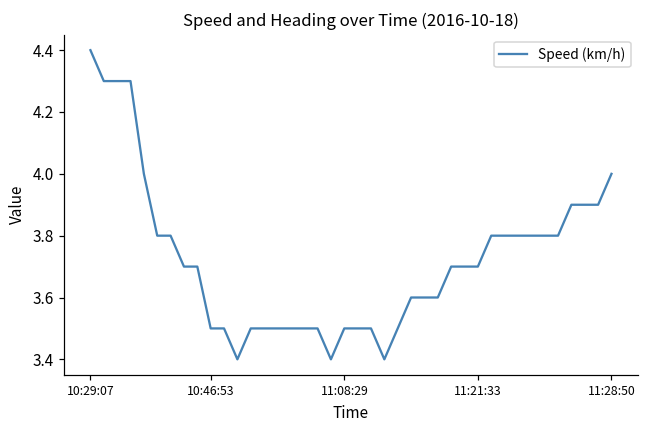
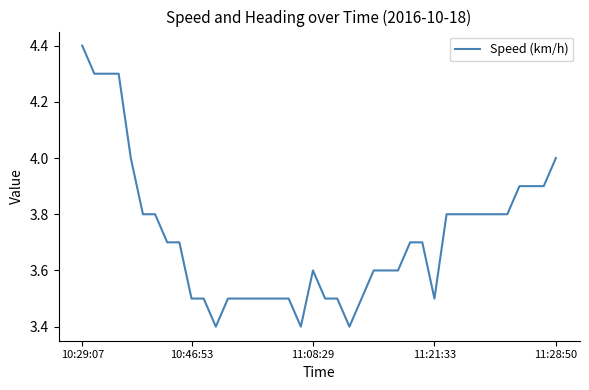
  {
    "10:29:07": 4.4,
    "10:46:53": 3.5,
-   "11:08:29": 3.5,
-   "11:21:33": 3.7,
+   "11:08:29": 3.6,
+   "11:21:33": 3.5,
    "11:28:50": 4.0
  }
